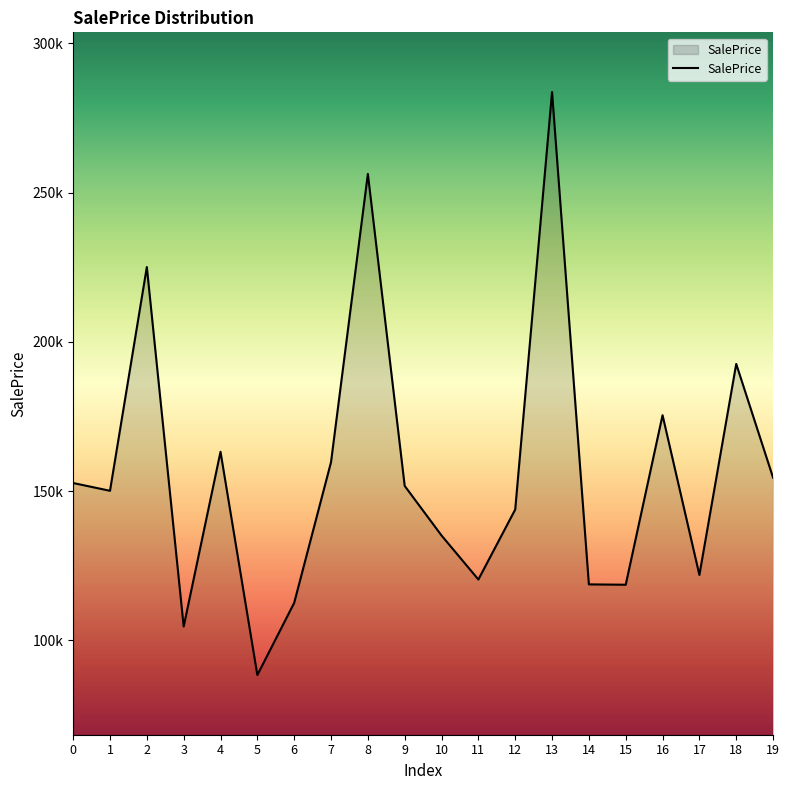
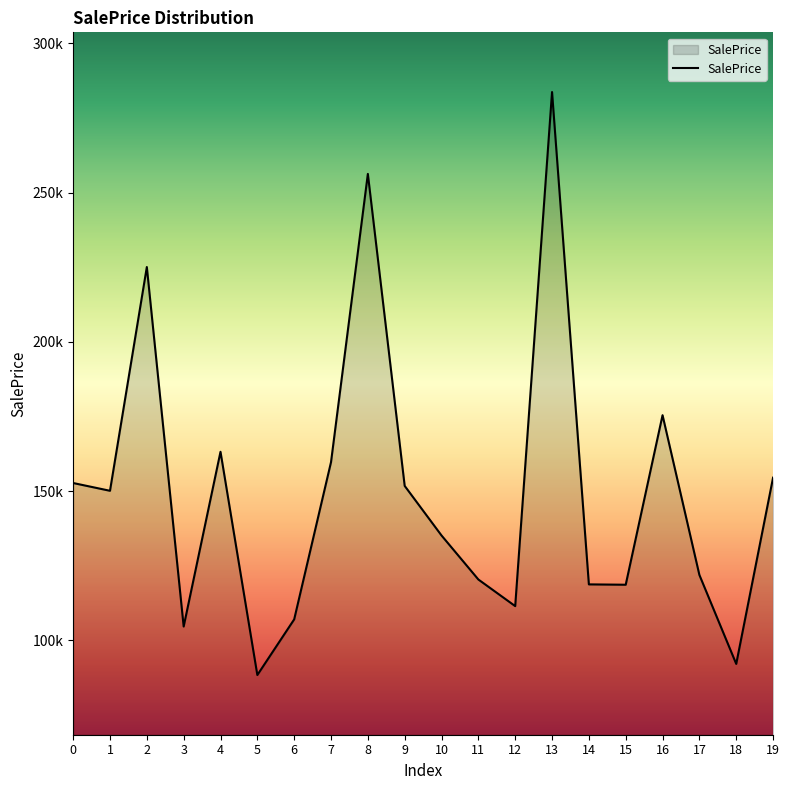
  {
    "0": 153000,
    "1": 150000,
    "2": 225000,
    "3": 105000,
    "4": 163000,
    "5": 88000,
-   "6": 113000,
+   "6": 107000,
    "7": 160000,
    "8": 256000,
    "9": 152000,
    "10": 135000,
    "11": 120000,
-   "12": 144000,
+   "12": 111000,
    "13": 284000,
    "14": 119000,
    "15": 119000,
    "16": 175000,
    "17": 122000,
-   "18": 193000,
+   "18": 92000,
    "19": 154000
  }
